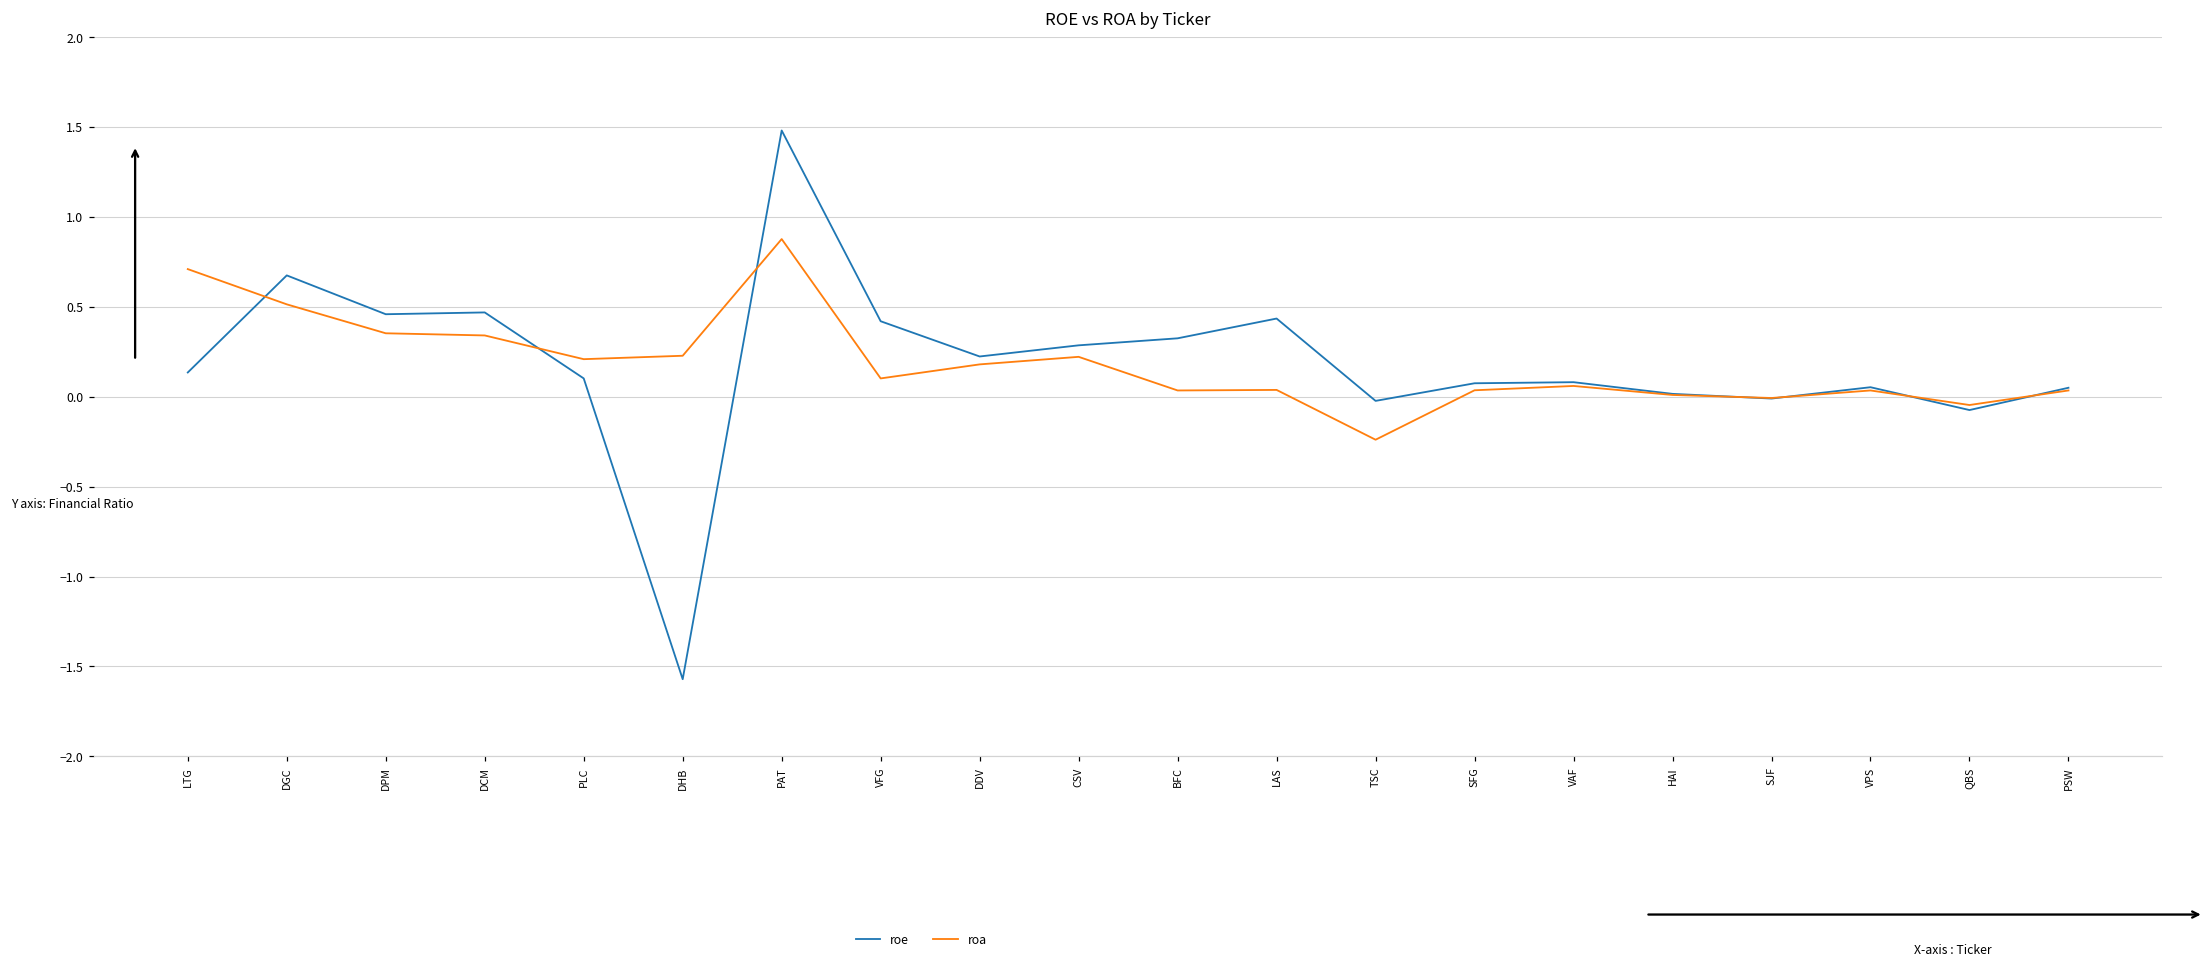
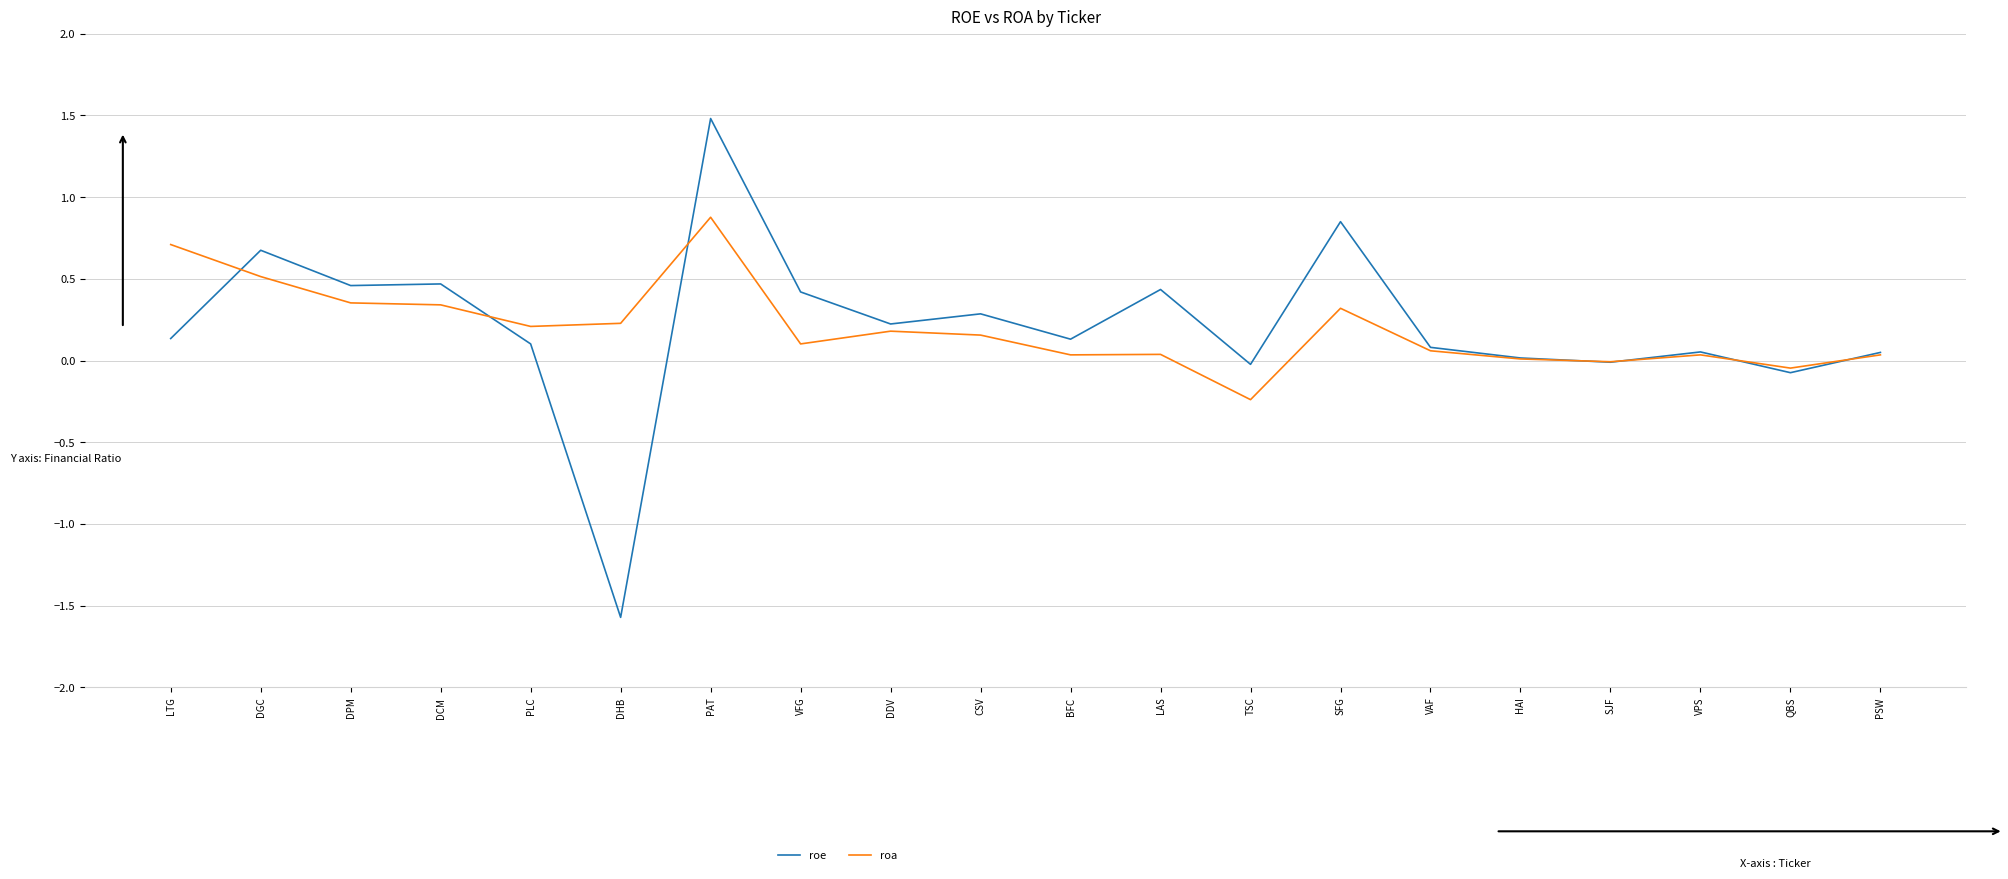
  {
    "roe": {
      "LTG": 0.14,
      "DGC": 0.68,
      "DPM": 0.46,
      "DCM": 0.47,
      "PLC": 0.10,
      "DHB": -1.57,
      "PAT": 1.48,
      "VFG": 0.42,
      "DDV": 0.22,
      "CSV": 0.29,
-     "BFC": 0.33,
+     "BFC": 0.13,
      "LAS": 0.44,
      "TSC": -0.02,
-     "SFG": 0.08,
+     "SFG": 0.85,
      "VAF": 0.08,
      "VPS": 0.05,
      "QBS": -0.07
    },
    "roa": {
      "LTG": 0.71,
      "DGC": 0.51,
      "DPM": 0.35,
      "DCM": 0.34,
      "PLC": 0.21,
      "DHB": 0.23,
      "PAT": 0.88,
      "VFG": 0.10,
      "DDV": 0.18,
-     "CSV": 0.22,
+     "CSV": 0.16,
      "BFC": 0.04,
      "LAS": 0.04,
      "TSC": -0.24,
-     "SFG": 0.04,
+     "SFG": 0.32,
      "VAF": 0.06,
      "VPS": 0.04,
      "QBS": -0.05
    }
  }
